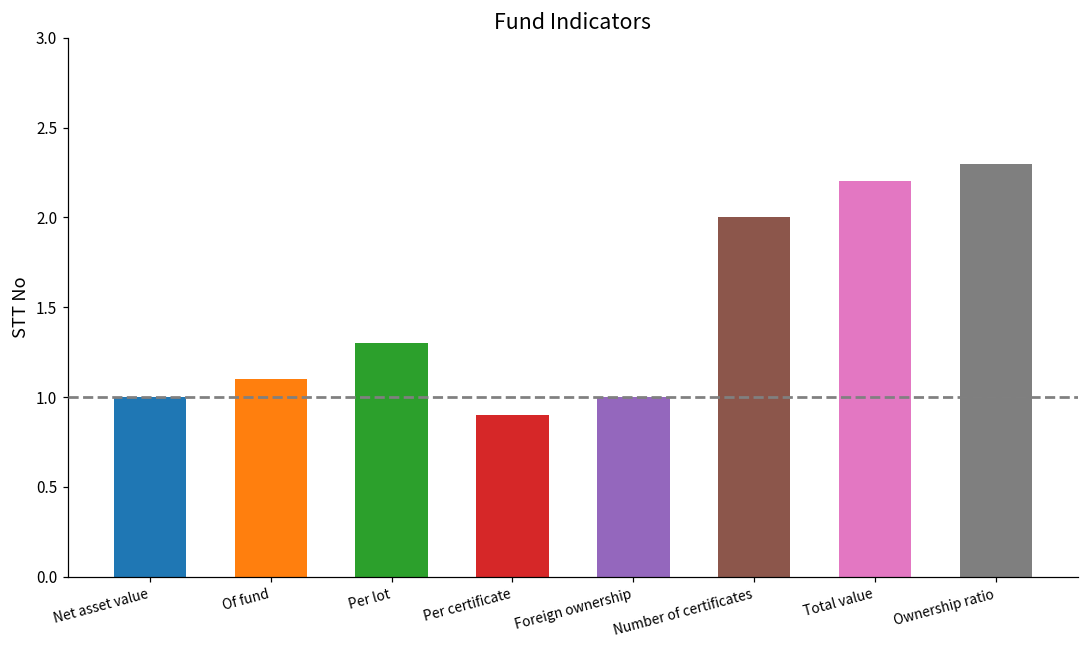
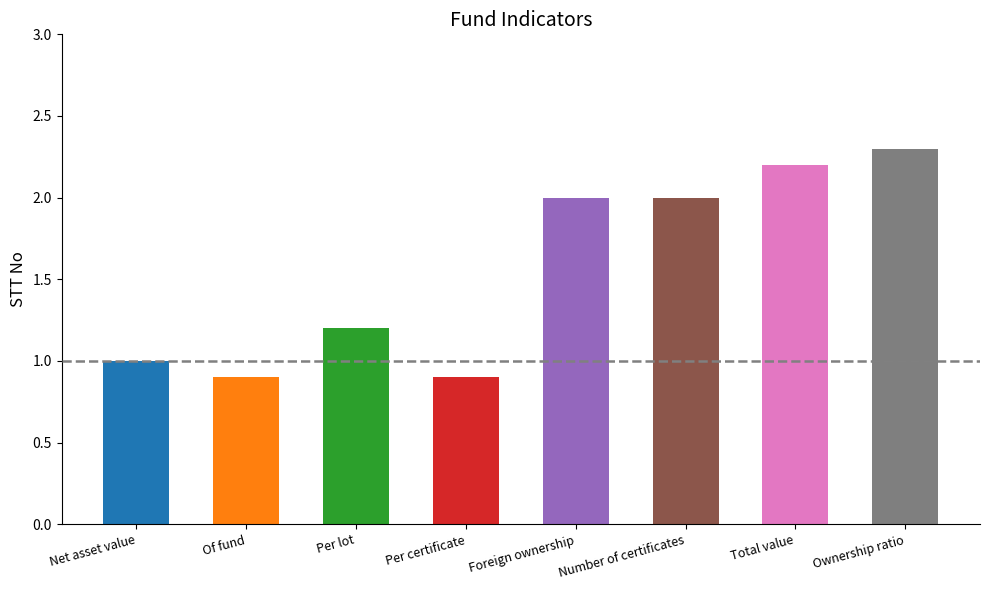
  {
    "Net asset value": 1.0,
-   "Of fund": 1.1,
-   "Per lot": 1.3,
+   "Of fund": 0.9,
+   "Per lot": 1.2,
    "Per certificate": 0.9,
-   "Foreign ownership": 1,
+   "Foreign ownership": 2,
    "Number of certificates": 2.0,
    "Total value": 2.2,
    "Ownership ratio": 2.3
  }
